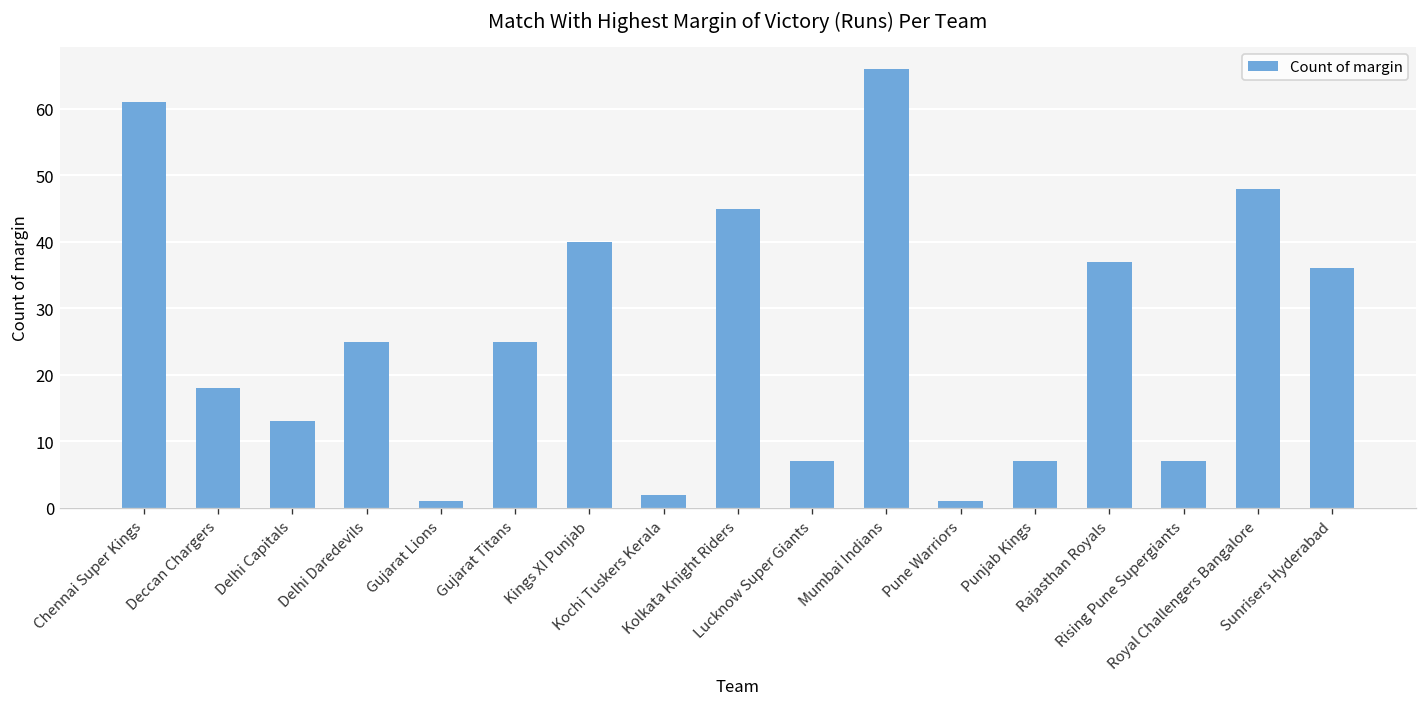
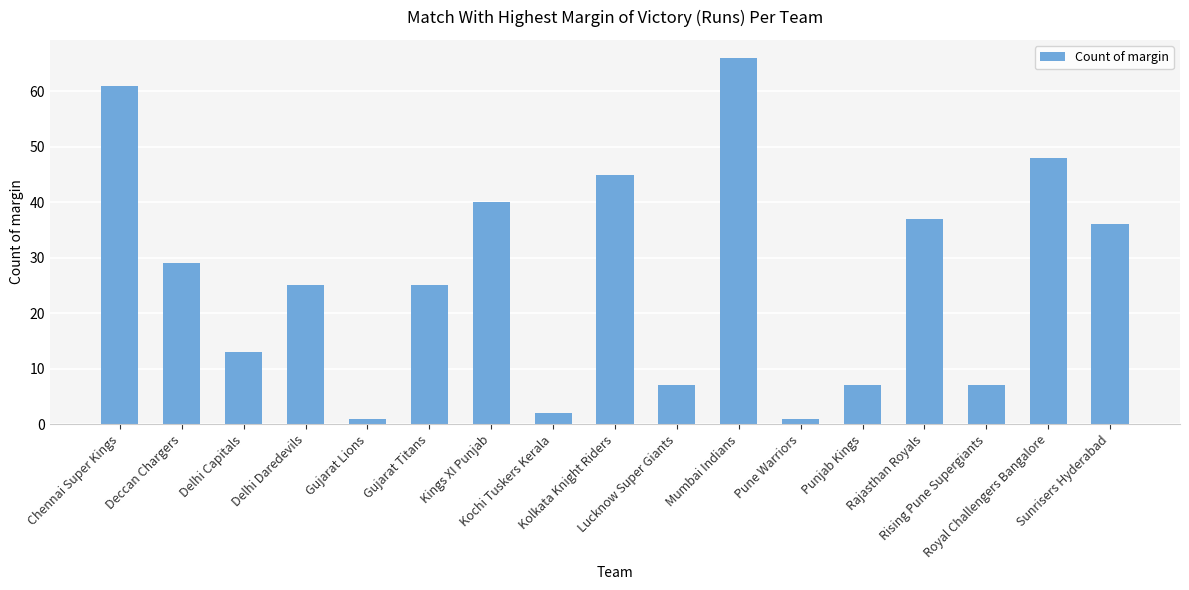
  {
    "Chennai Super Kings": 61,
-   "Deccan Chargers": 18,
+   "Deccan Chargers": 29,
    "Delhi Capitals": 13,
    "Delhi Daredevils": 25,
    "Gujarat Lions": 1,
    "Gujarat Titans": 25,
    "Kings XI Punjab": 40,
    "Kochi Tuskers Kerala": 2,
    "Kolkata Knight Riders": 45,
    "Lucknow Super Giants": 7,
    "Mumbai Indians": 66,
    "Pune Warriors": 1,
    "Punjab Kings": 7,
    "Rajasthan Royals": 37,
    "Rising Pune Supergiants": 7,
    "Royal Challengers Bangalore": 48,
    "Sunrisers Hyderabad": 36
  }
